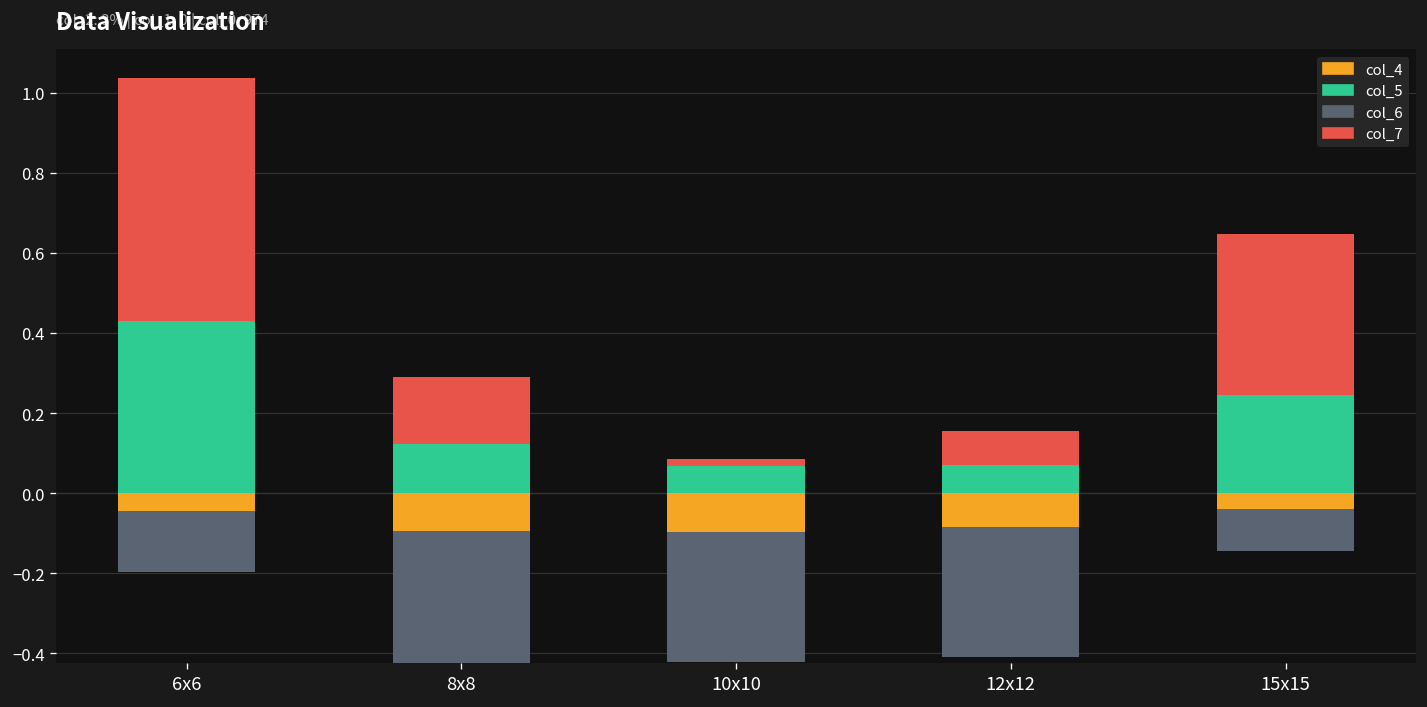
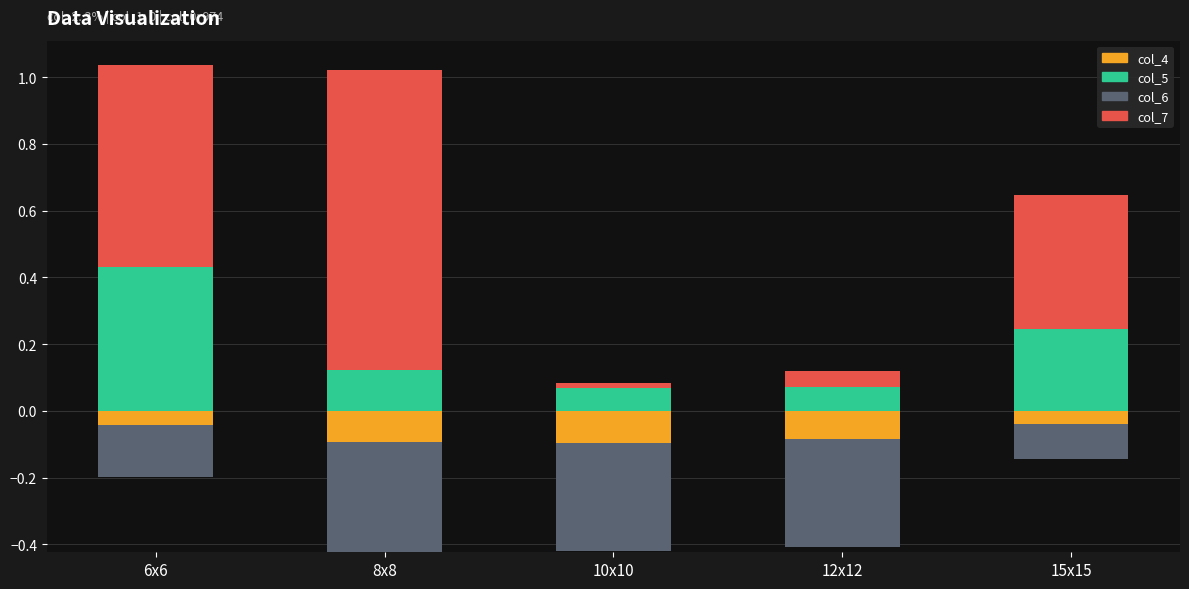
  {
    "col_7": {
      "6x6": 0.61,
-     "8x8": 0.17,
+     "8x8": 0.90,
      "10x10": 0.02,
-     "12x12": 0.09,
+     "12x12": 0.05,
      "15x15": 0.40
    }
  }
